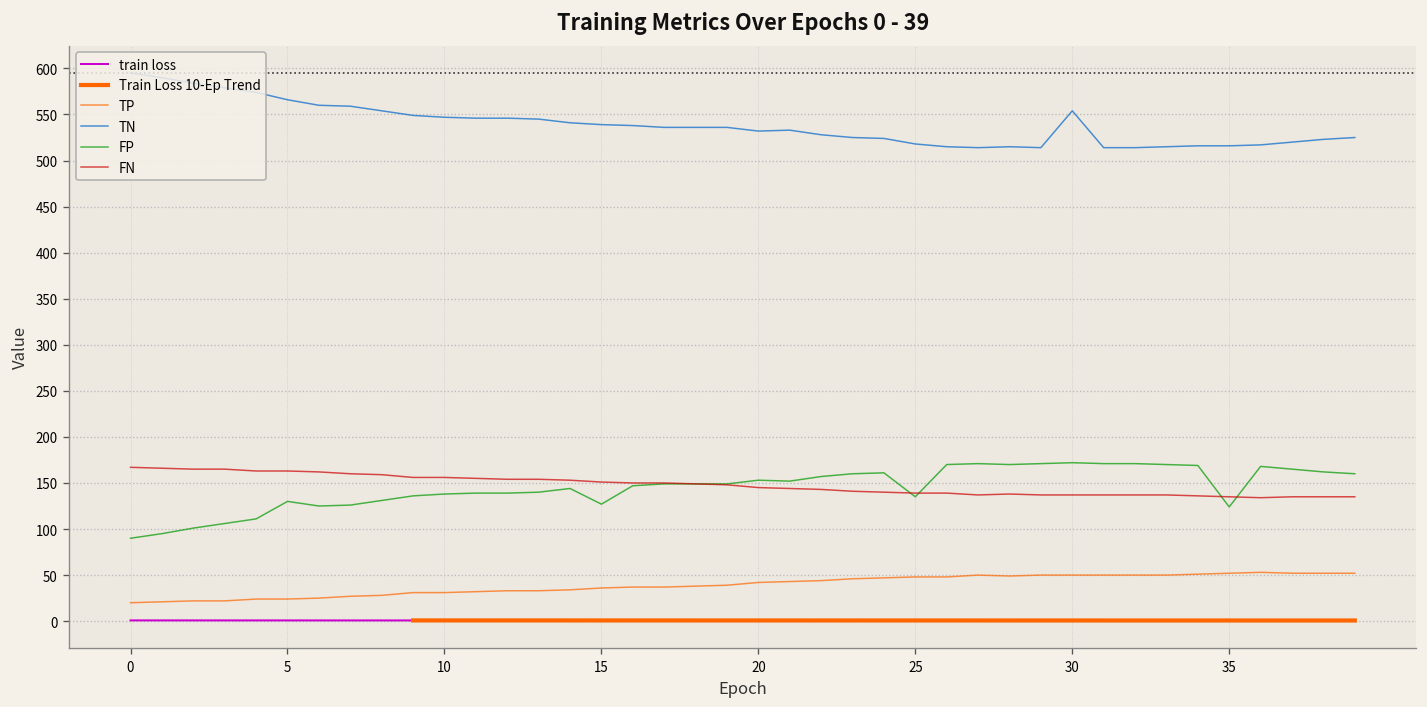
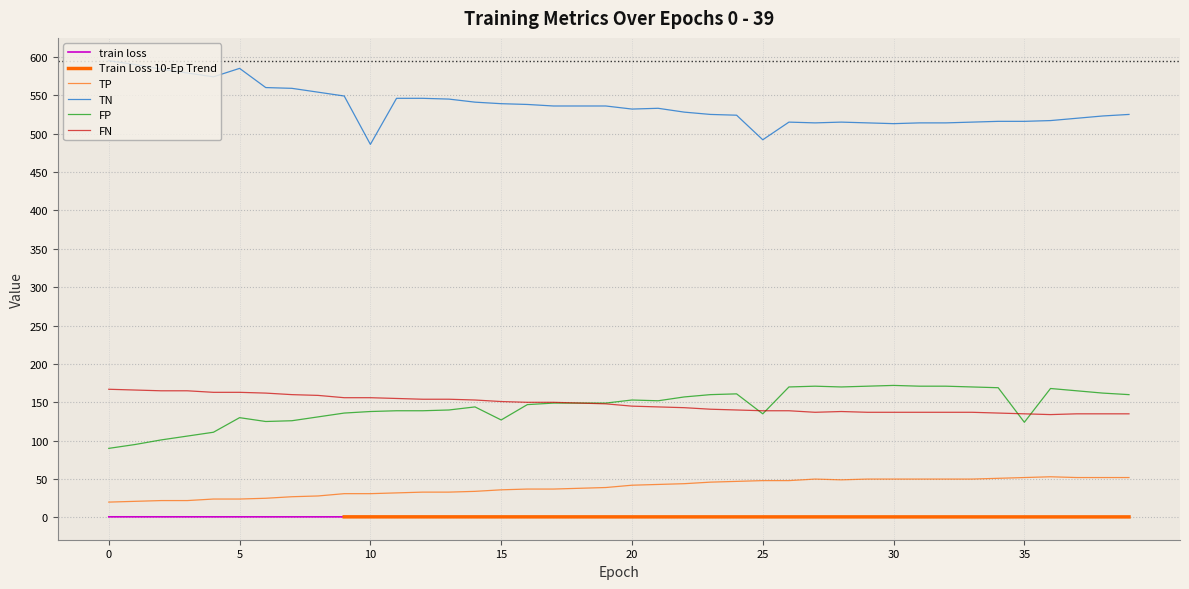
  {
    "train loss": {
      "0": 0,
      "5": 0
    },
    "TN": {
-     "5": 570,
-     "10": 550,
+     "5": 590,
+     "10": 490,
      "15": 540,
      "20": 530,
-     "25": 520,
-     "30": 550,
+     "25": 490,
+     "30": 510,
      "35": 520
    },
    "FP": {
      "0": 90,
      "5": 130,
      "10": 140,
      "15": 130,
      "20": 150,
      "25": 140,
      "30": 170,
      "35": 120
    },
    "FN": {
      "0": 170,
      "5": 160,
      "10": 160,
      "15": 150,
      "20": 150,
      "25": 140,
      "30": 140,
      "35": 140
    }
  }
